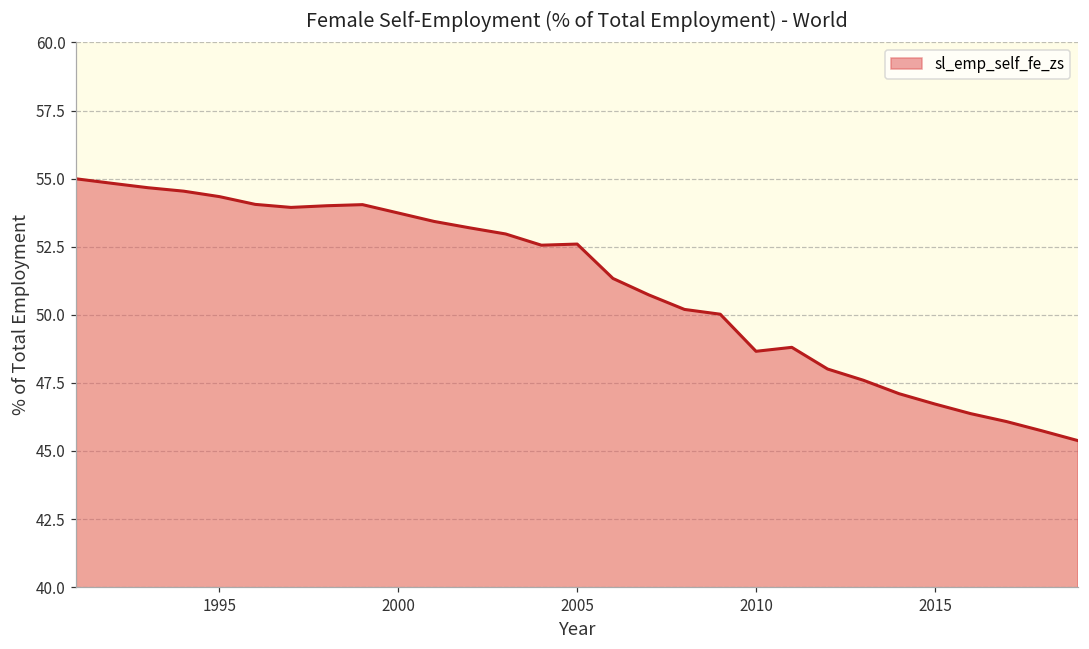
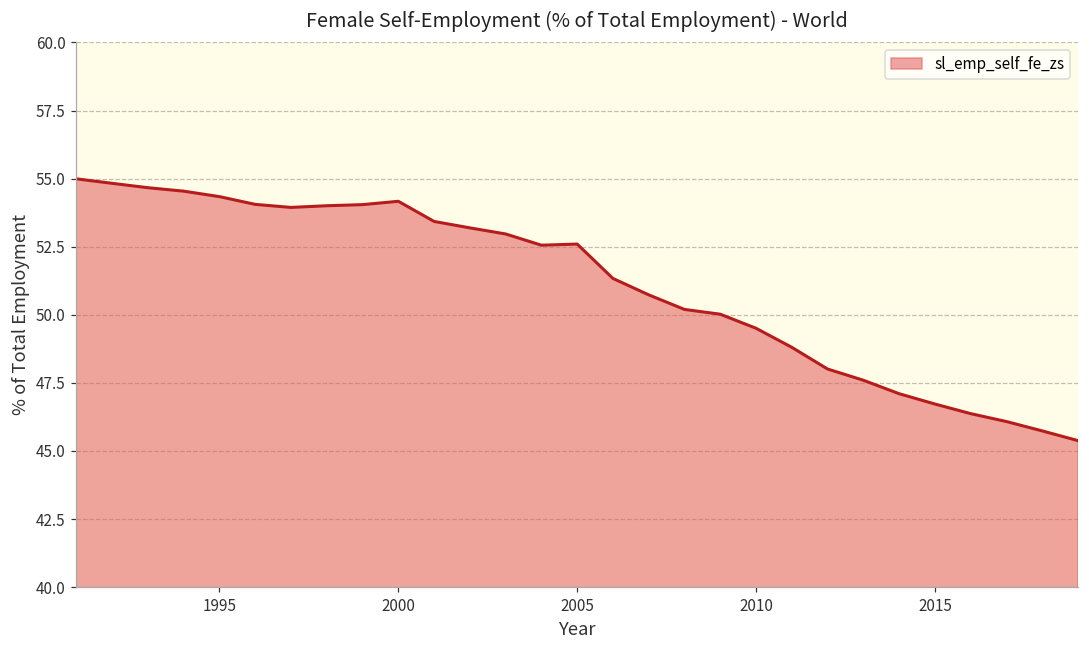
  {
    "1995": 54.3,
-   "2000": 53.7,
+   "2000": 54.2,
    "2005": 52.6,
-   "2010": 48.7,
+   "2010": 49.5,
    "2015": 46.7
  }
